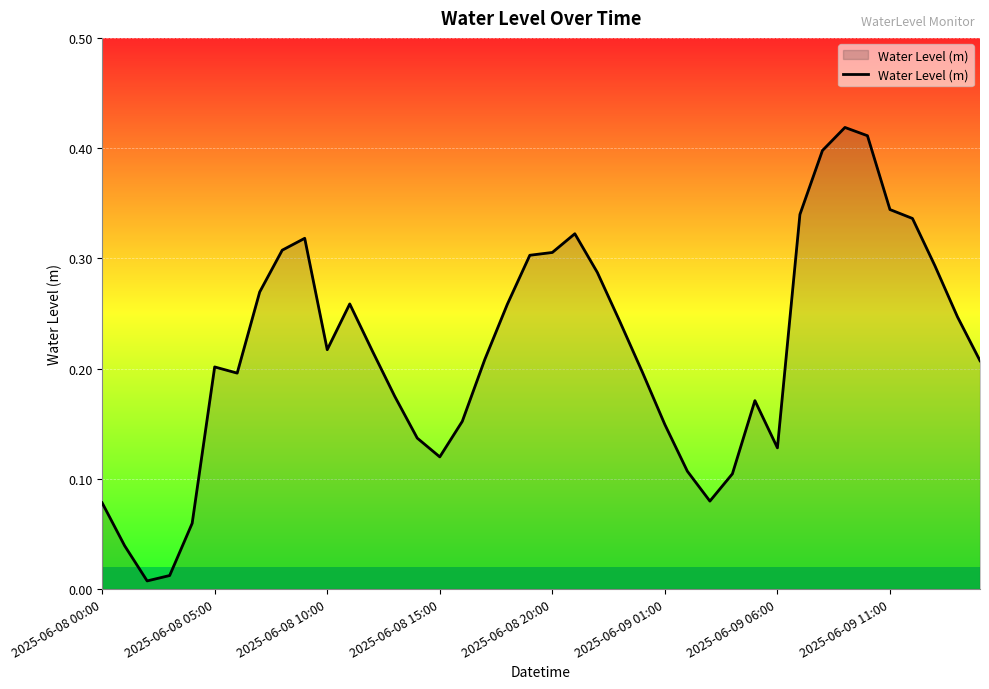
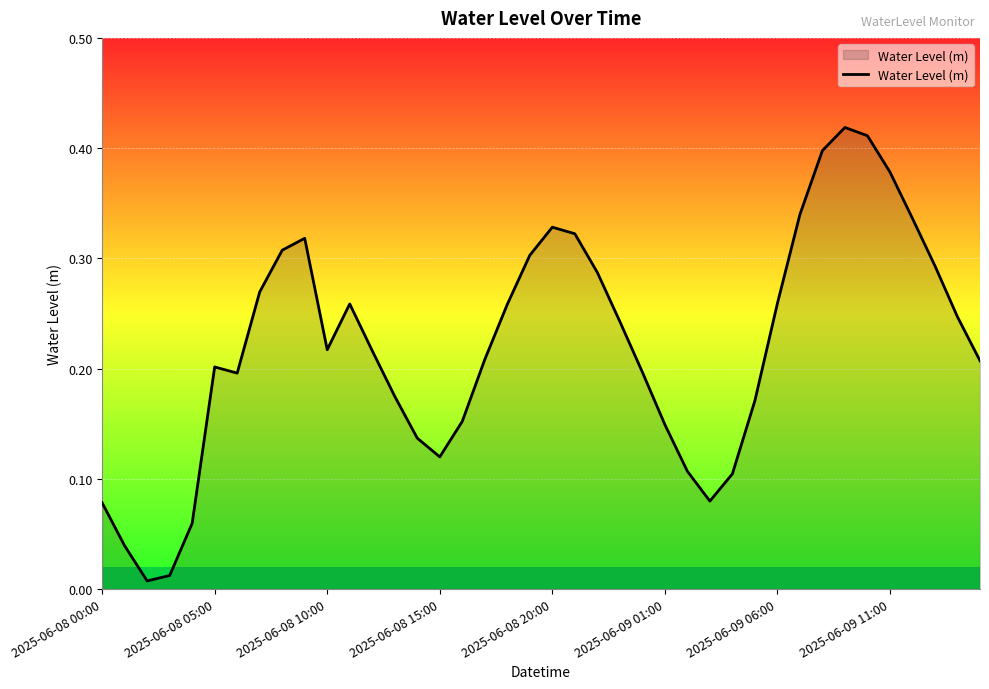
  {
    "2025-06-08 00:00": 0.078,
    "2025-06-08 05:00": 0.201,
    "2025-06-08 10:00": 0.217,
    "2025-06-08 15:00": 0.120,
-   "2025-06-08 20:00": 0.305,
+   "2025-06-08 20:00": 0.328,
    "2025-06-09 01:00": 0.149,
-   "2025-06-09 06:00": 0.128,
-   "2025-06-09 11:00": 0.344
+   "2025-06-09 06:00": 0.259,
+   "2025-06-09 11:00": 0.378
  }
